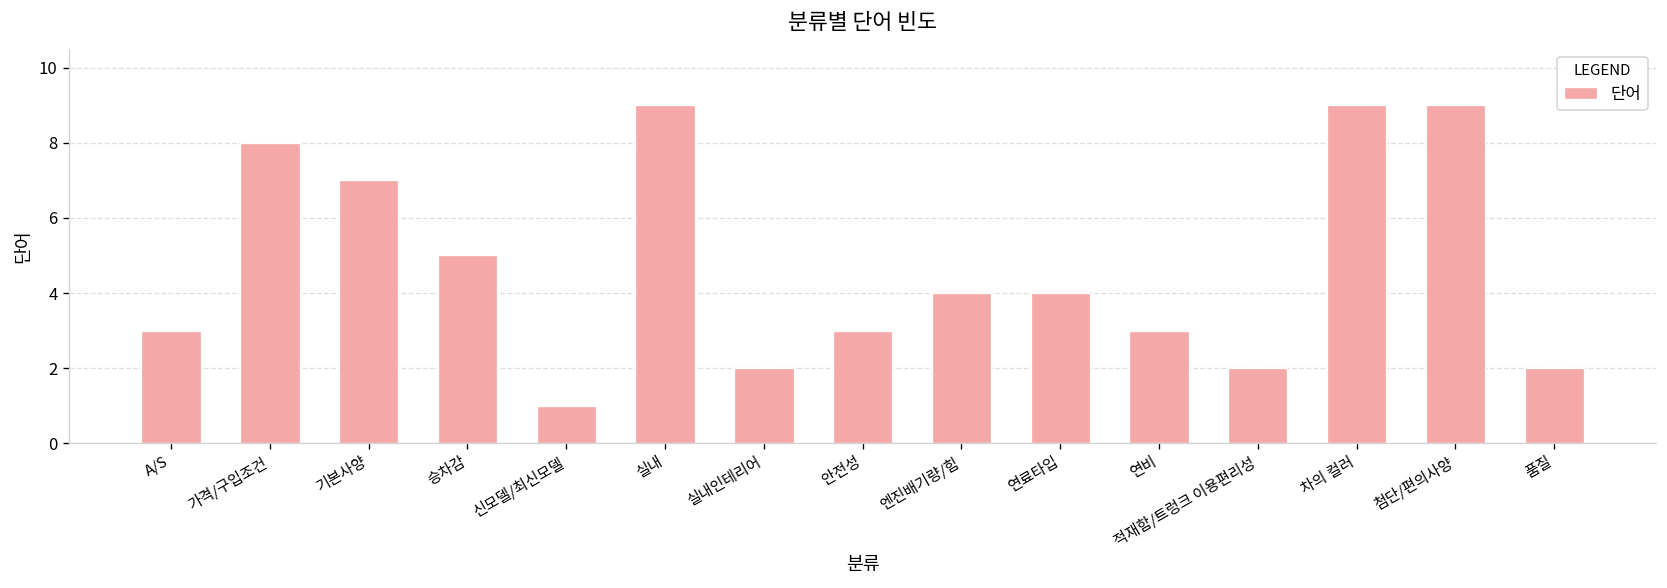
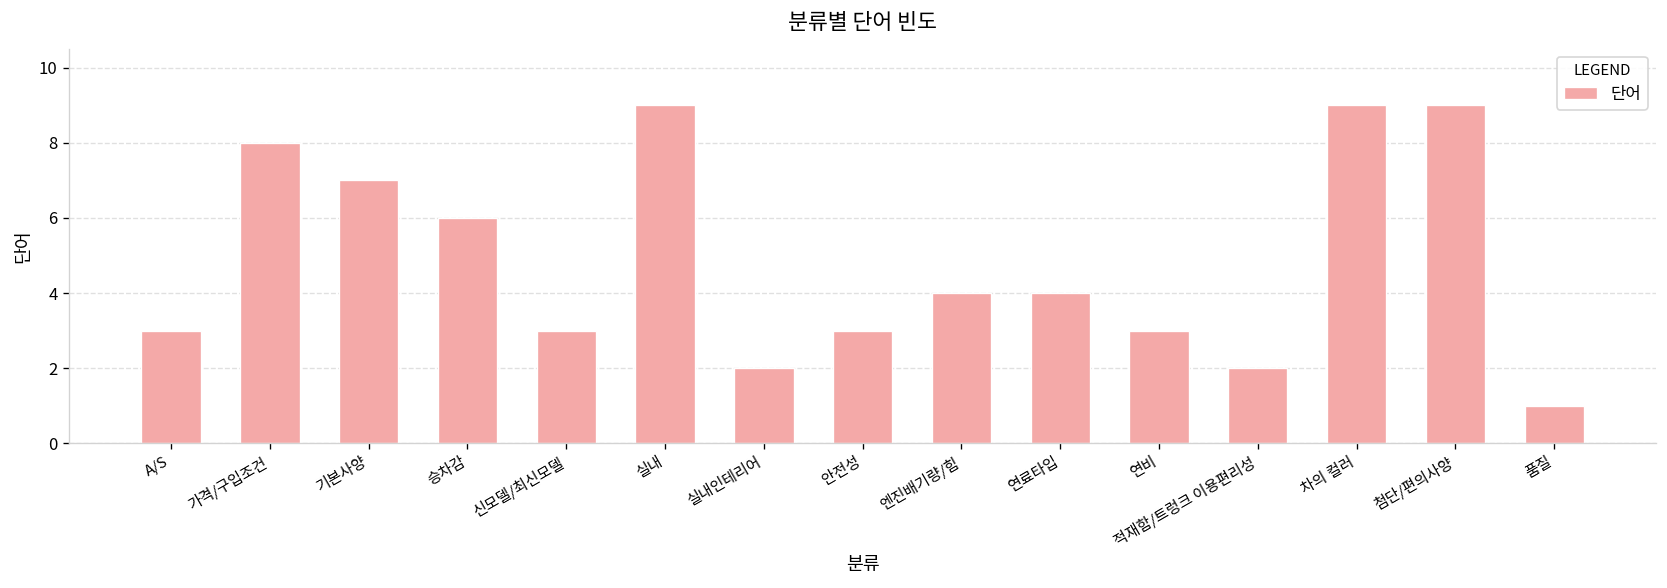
  {
    "A/S": 3,
    "가격/구입조건": 8,
    "기본사양": 7,
-   "승차감": 5,
-   "신모델/최신모델": 1,
+   "승차감": 6,
+   "신모델/최신모델": 3,
    "실내": 9,
    "실내인테리어": 2,
    "안전성": 3,
    "엔진배기량/힘": 4,
    "연료타입": 4,
    "연비": 3,
    "적재함/트렁크 이용편리성": 2,
    "차의 컬러": 9,
    "첨단/편의사양": 9,
-   "품질": 2
+   "품질": 1
  }
